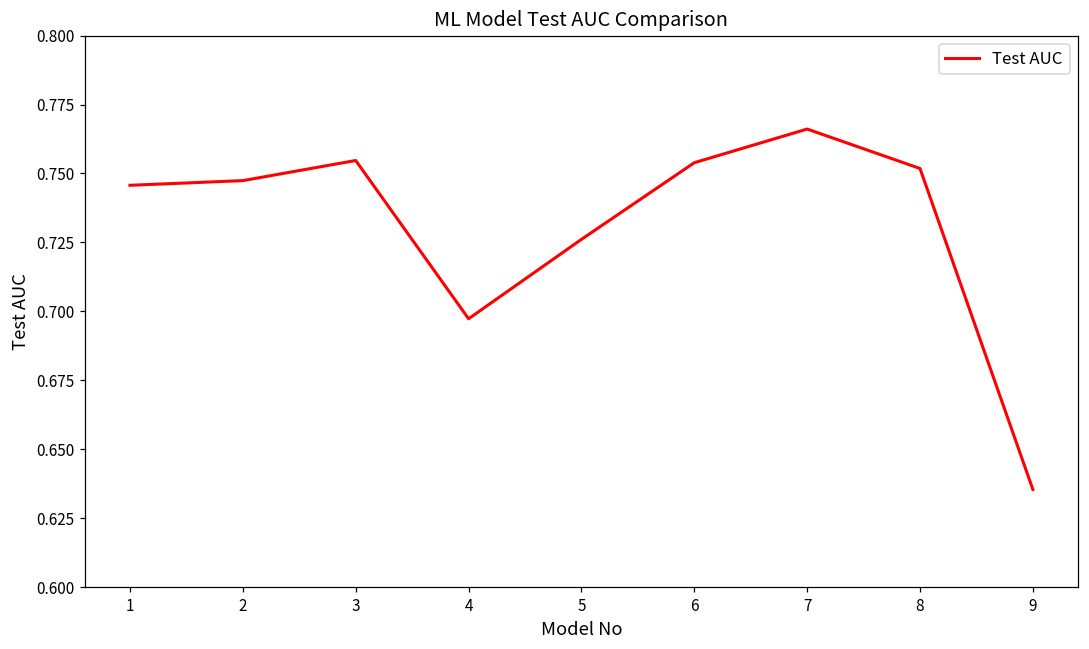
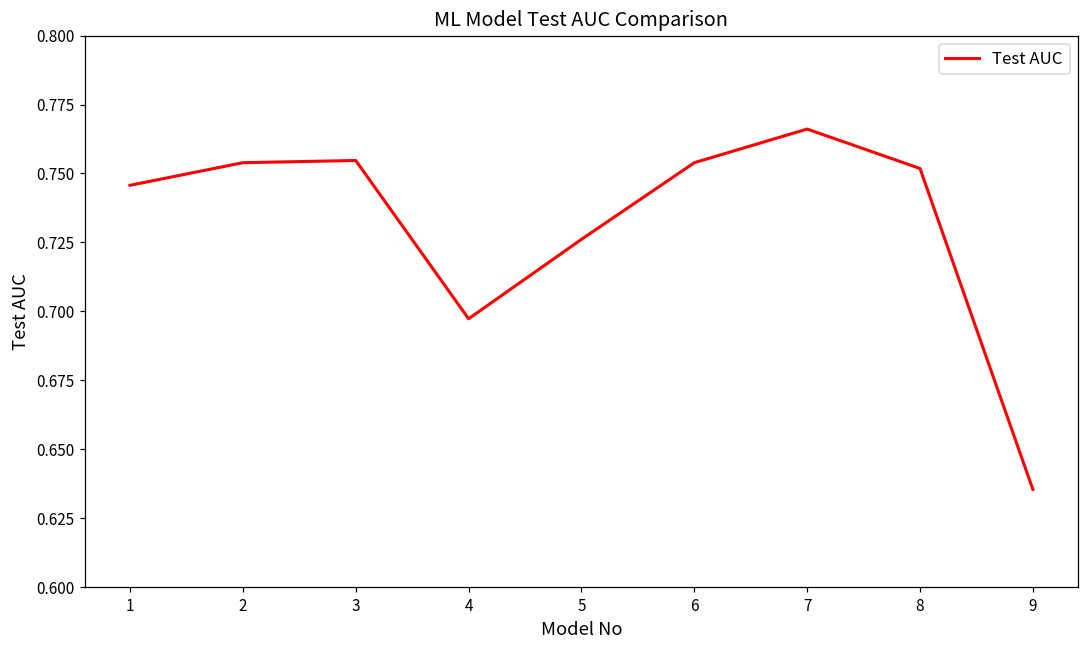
  {
    "1": 0.746,
-   "2": 0.747,
+   "2": 0.754,
    "3": 0.755,
    "4": 0.697,
    "5": 0.726,
    "6": 0.754,
    "7": 0.766,
    "8": 0.752,
    "9": 0.635
  }
